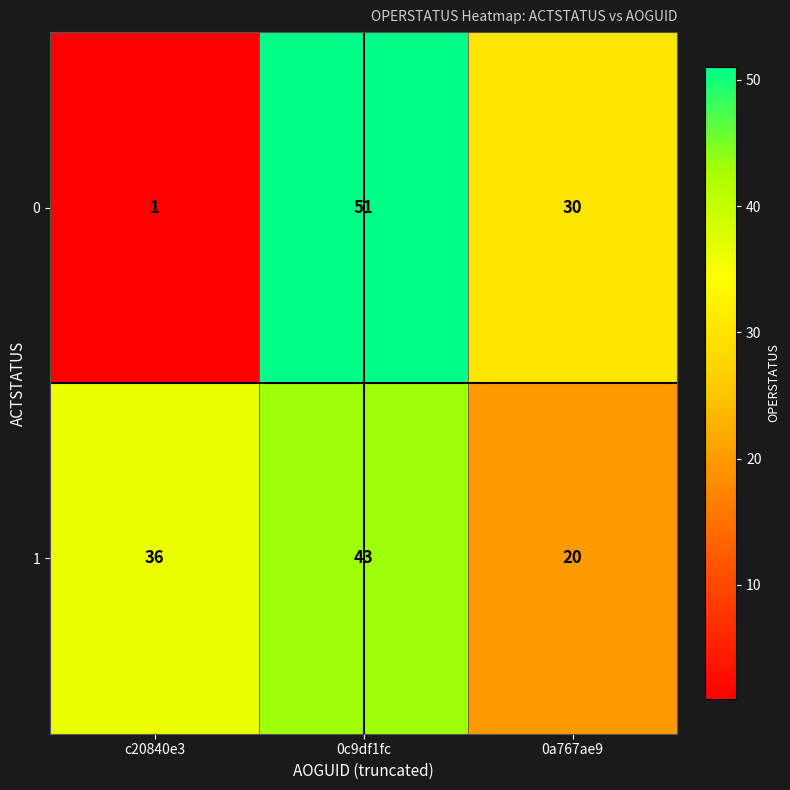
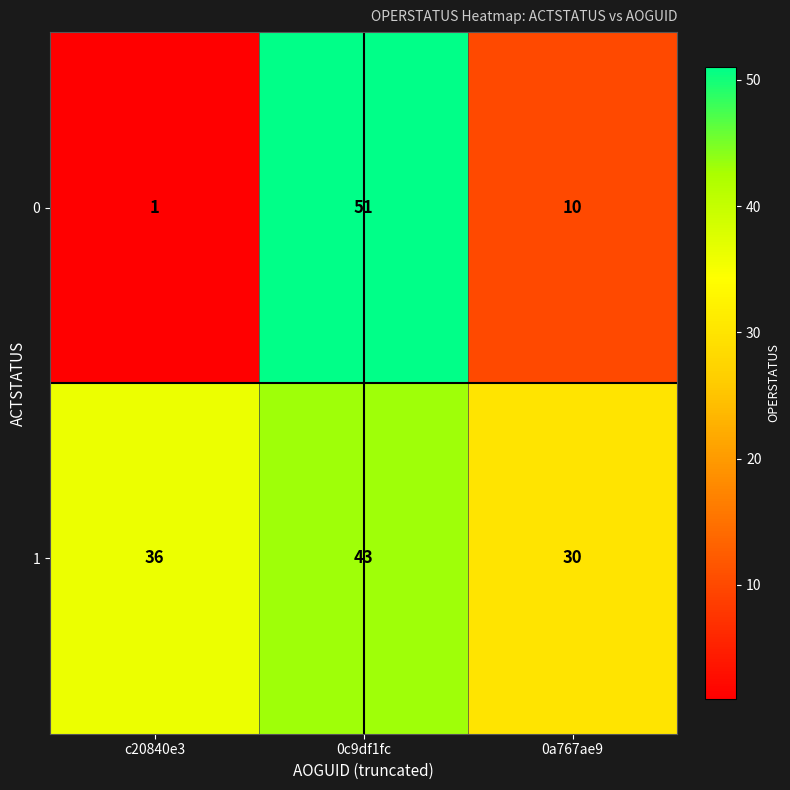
  {
    "0": {
      "c20840e3": 1,
      "0c9df1fc": 51,
-     "0a767ae9": 30
+     "0a767ae9": 10
    },
    "1": {
      "c20840e3": 36,
      "0c9df1fc": 43,
-     "0a767ae9": 20
+     "0a767ae9": 30
    }
  }
